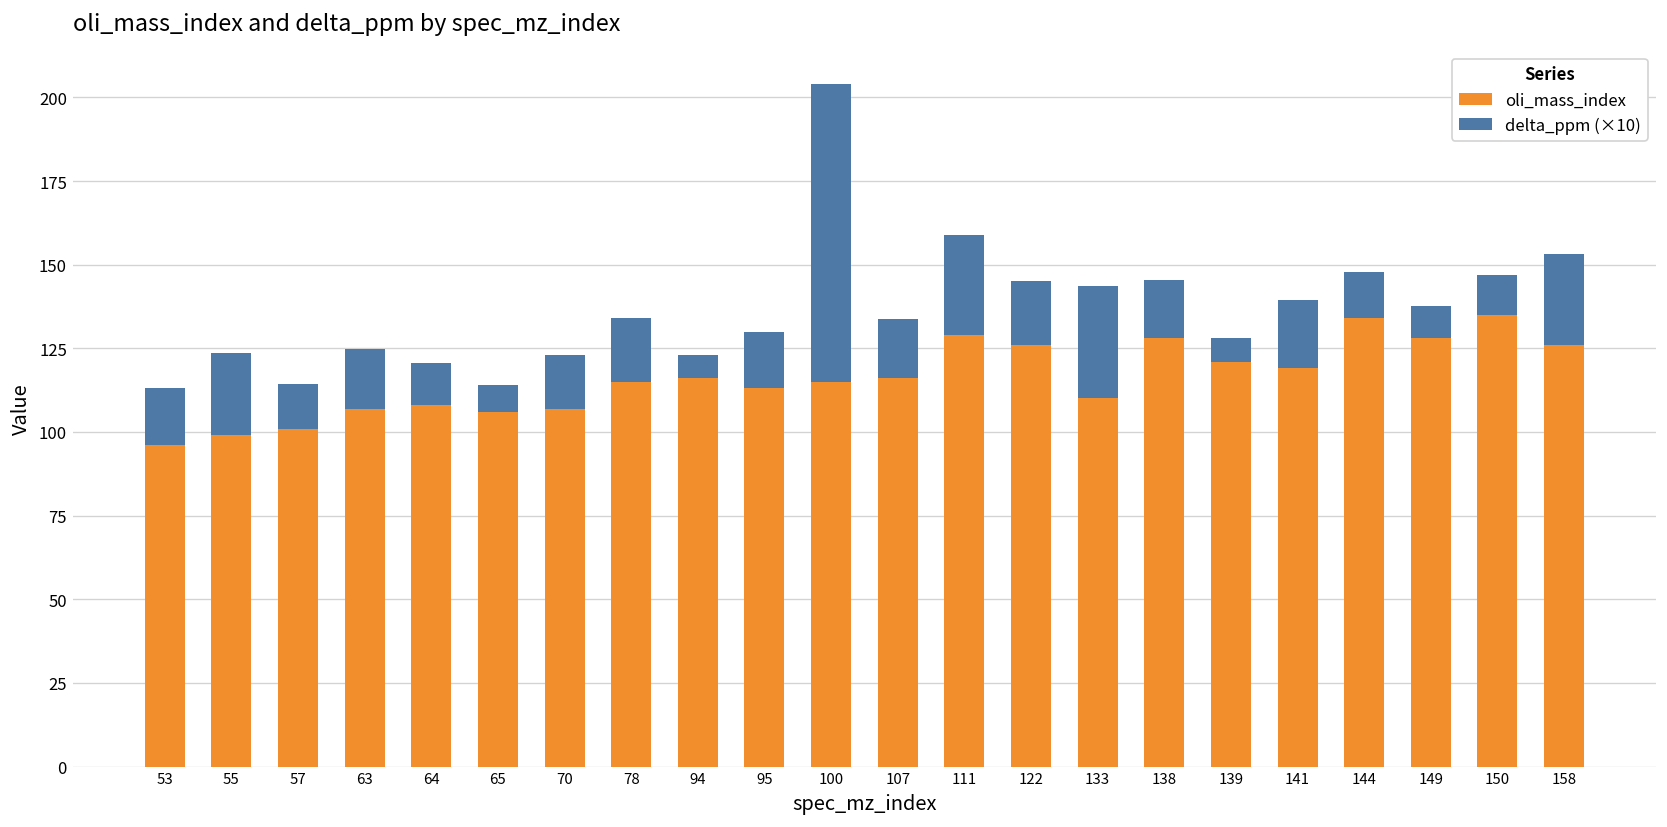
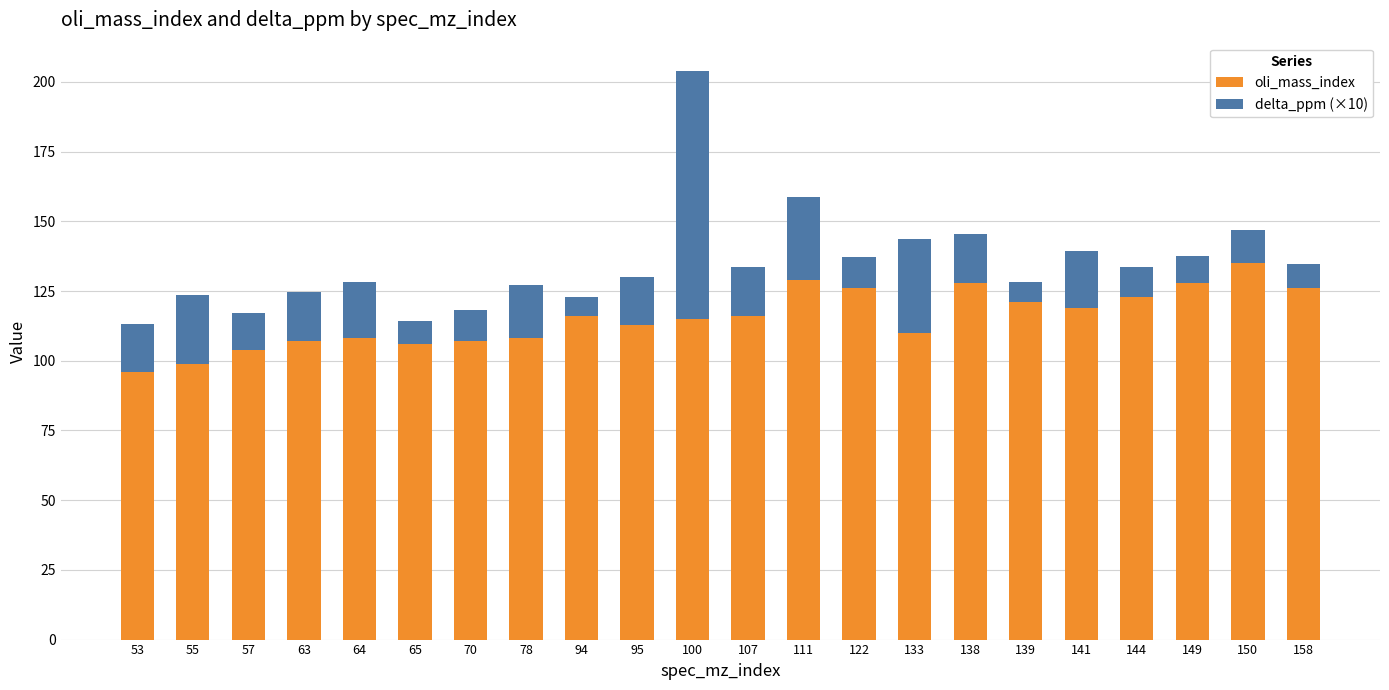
  {
    "oli_mass_index": {
      "53": 96,
      "55": 99,
-     "57": 101,
+     "57": 104,
      "63": 107,
      "64": 108,
      "65": 106,
      "70": 107,
-     "78": 115,
+     "78": 108,
      "94": 116,
      "95": 113,
      "100": 115,
      "107": 116,
      "111": 129,
      "122": 126,
      "133": 110,
      "138": 128,
      "139": 121,
      "141": 119,
-     "144": 134,
+     "144": 123,
      "149": 128,
      "150": 135,
      "158": 126
    },
    "delta_ppm (×10)": {
      "53": 17,
      "55": 25,
      "57": 13,
      "63": 18,
-     "64": 13,
+     "64": 20,
      "65": 8,
-     "70": 16,
+     "70": 11,
      "78": 19,
      "94": 7,
      "95": 17,
      "100": 89,
      "107": 18,
      "111": 30,
-     "122": 19,
+     "122": 11,
      "133": 34,
      "138": 17,
      "139": 7,
      "141": 20,
-     "144": 14,
+     "144": 11,
      "149": 10,
      "150": 12,
-     "158": 27
+     "158": 9
    }
  }
